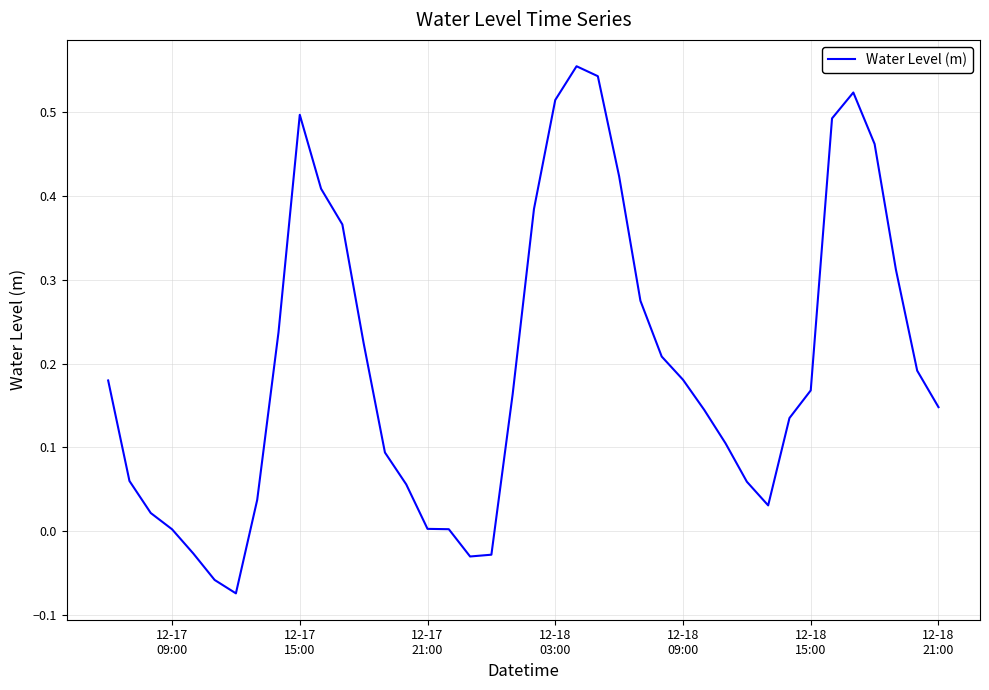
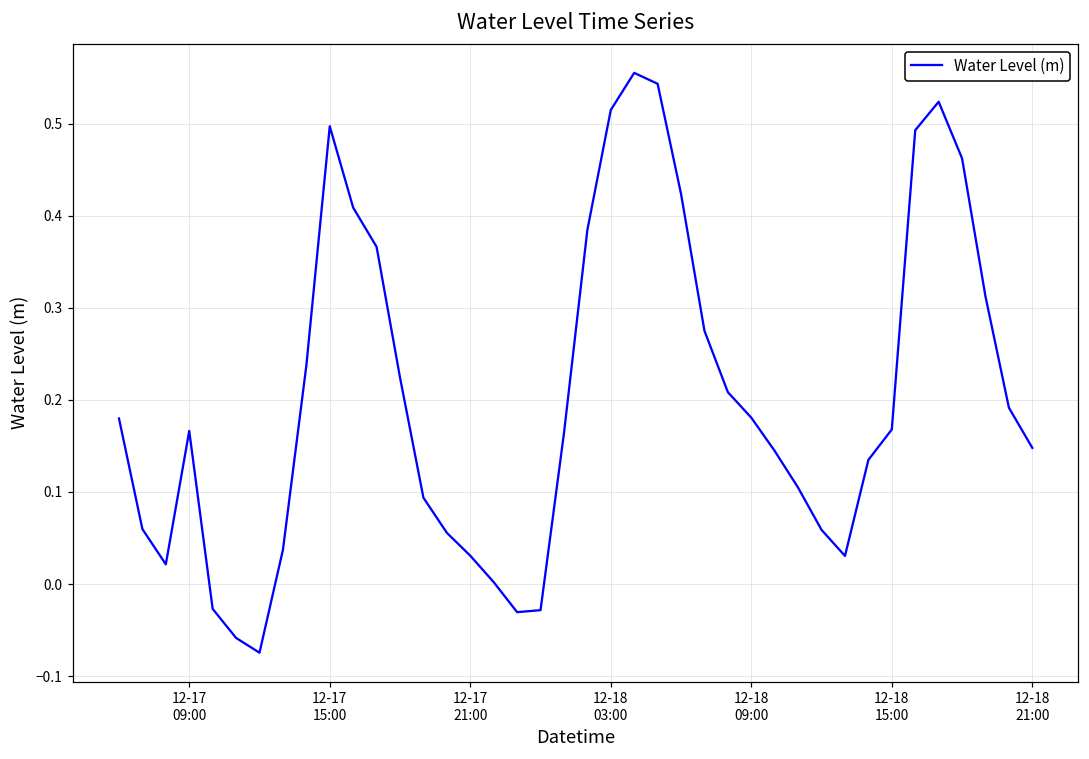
  {
-   "12-17 09:00": 0.00,
+   "12-17 09:00": 0.17,
    "12-17 15:00": 0.50,
-   "12-17 21:00": 0.00,
+   "12-17 21:00": 0.03,
    "12-18 03:00": 0.51,
    "12-18 09:00": 0.18,
    "12-18 15:00": 0.17,
    "12-18 21:00": 0.15
  }
